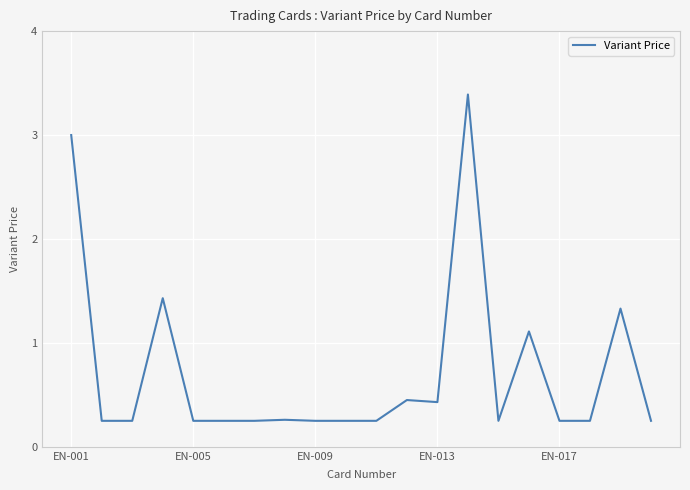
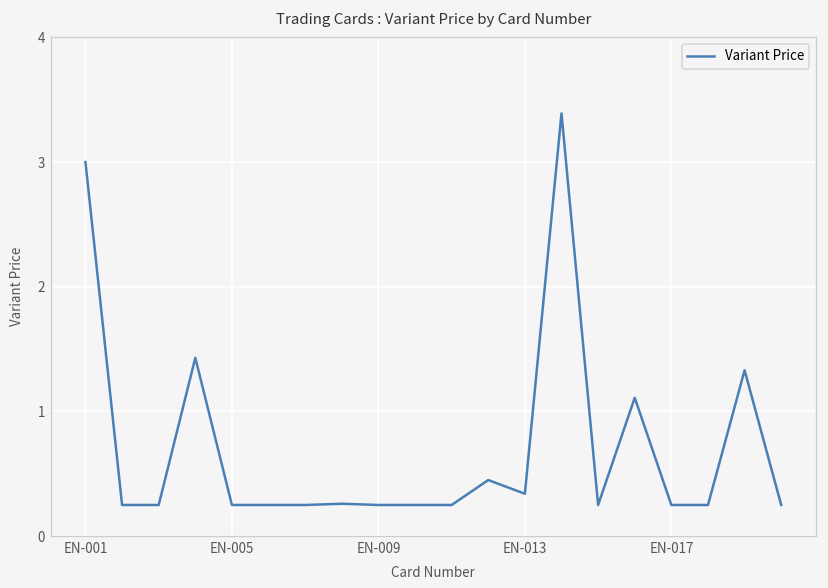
  {
    "EN-001": 3.00,
    "EN-005": 0.25,
    "EN-009": 0.25,
-   "EN-013": 0.43,
+   "EN-013": 0.34,
    "EN-017": 0.25
  }
